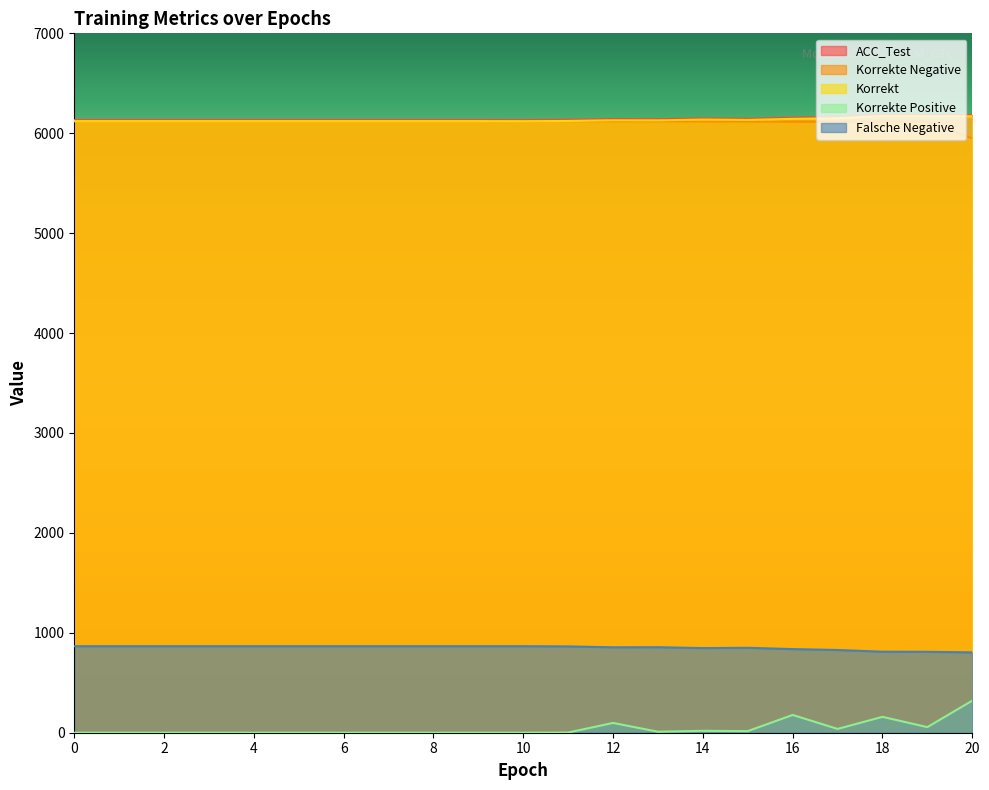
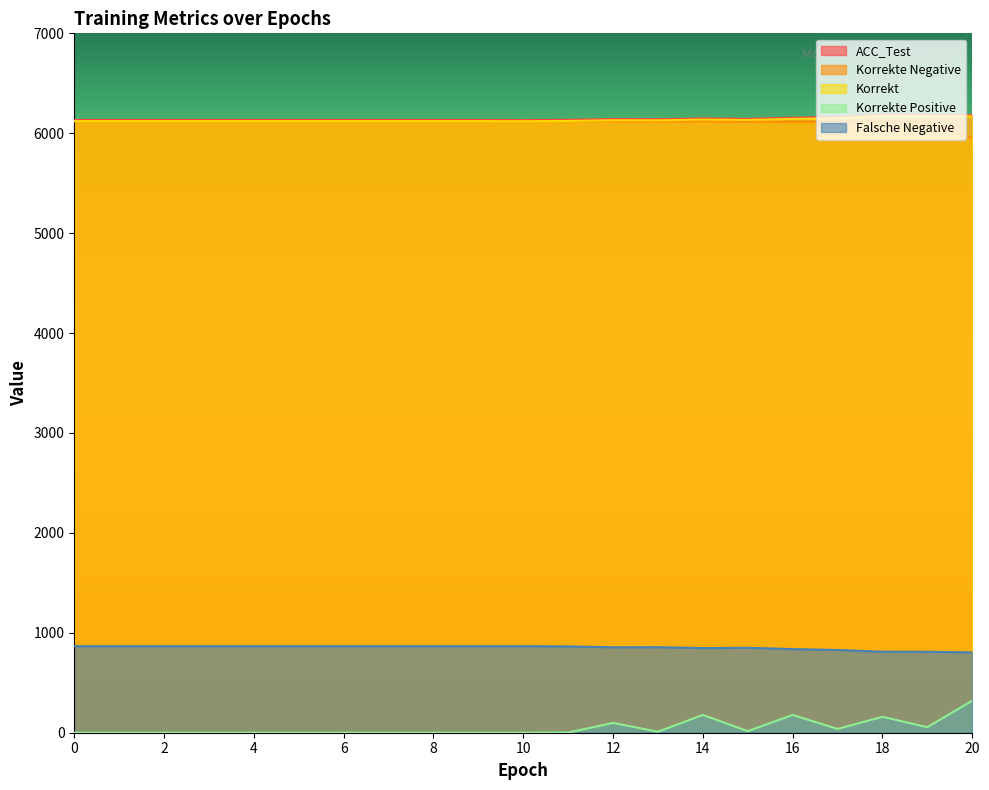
  {
    "Korrekte Negative": {
      "16": 6100,
      "20": 5900
    },
    "Korrekte Positive": {
      "0": 0,
      "2": 0,
      "4": 0,
      "6": 0,
      "8": 0,
      "10": 0,
      "12": 100,
-     "14": 0,
+     "14": 200,
      "16": 200,
      "18": 200,
      "20": 300
    },
    "Falsche Negative": {
      "0": 900,
      "2": 900,
      "4": 900,
      "6": 900,
      "8": 900,
      "10": 900,
      "12": 900,
      "14": 800,
      "16": 800,
      "18": 800,
      "20": 800
    }
  }
